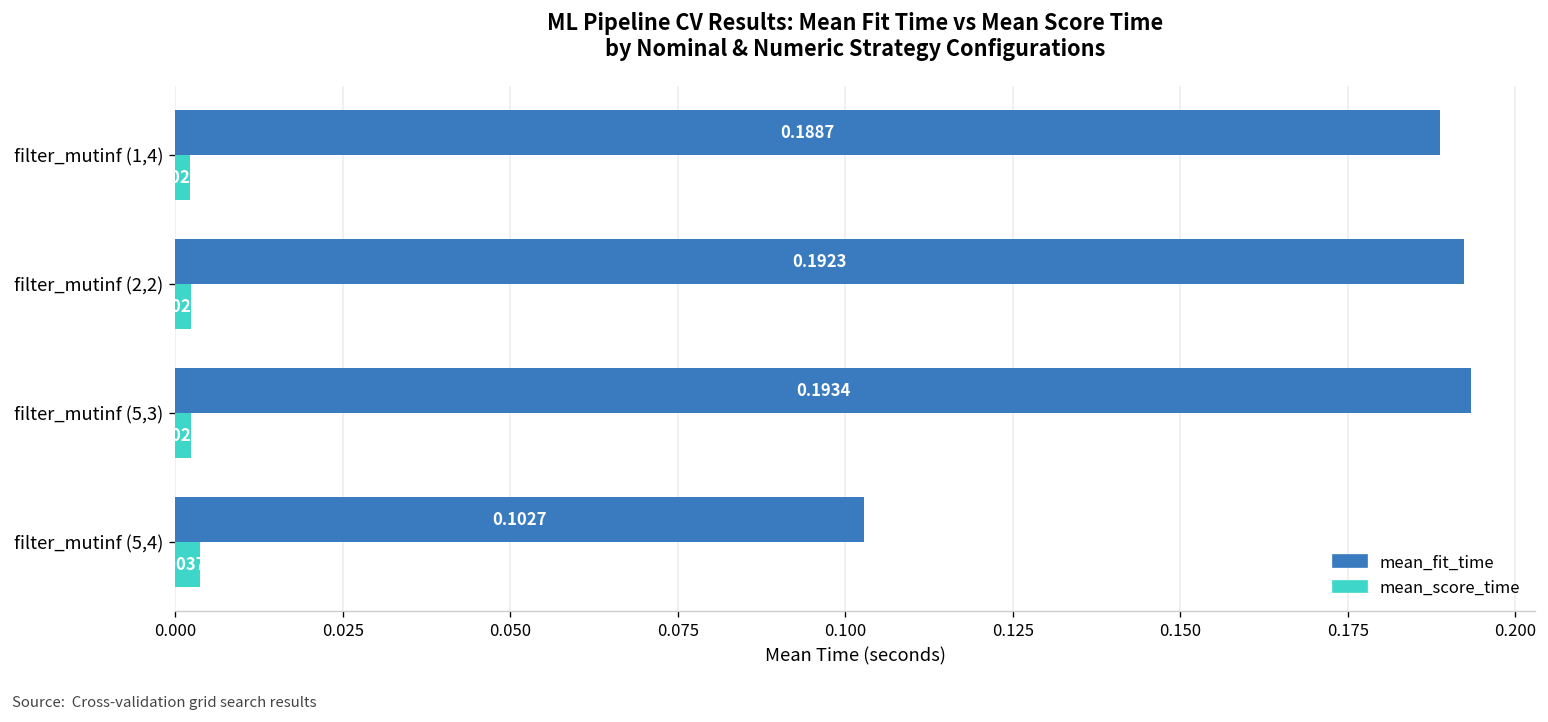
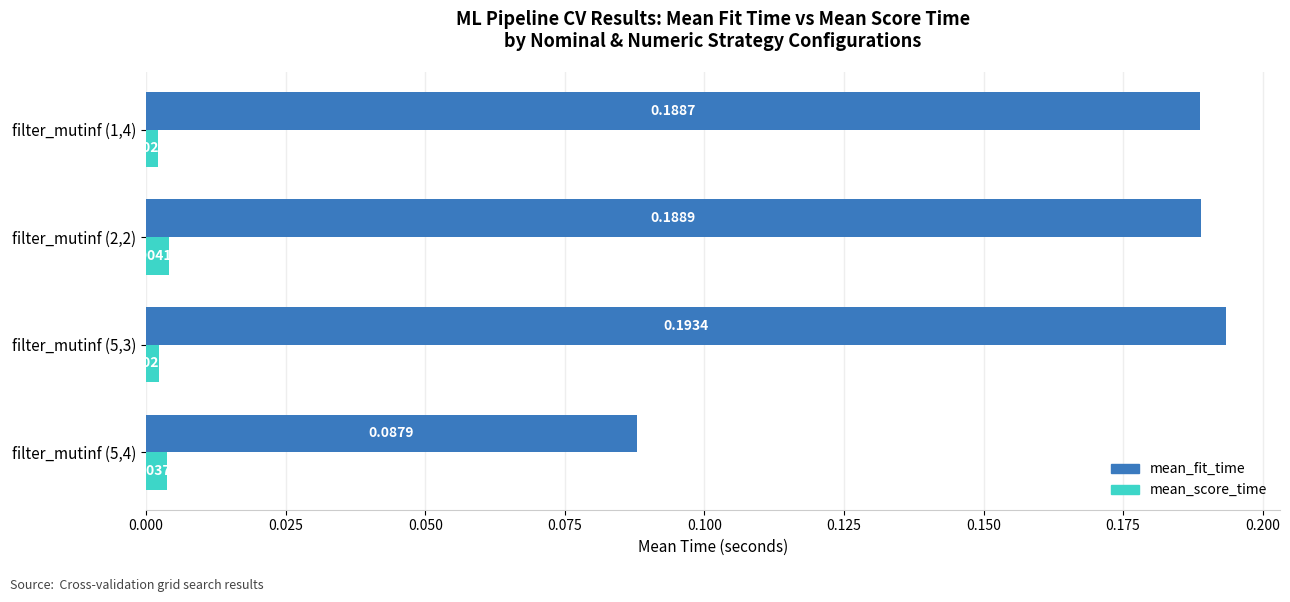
  {
    "mean_fit_time": {
      "filter_mutinf (1,4)": 0.1887,
-     "filter_mutinf (2,2)": 0.1923,
+     "filter_mutinf (2,2)": 0.1889,
      "filter_mutinf (5,3)": 0.1934,
-     "filter_mutinf (5,4)": 0.1027
+     "filter_mutinf (5,4)": 0.0879
    },
    "mean_score_time": {
      "filter_mutinf (1,4)": 0.002,
-     "filter_mutinf (2,2)": 0.002,
+     "filter_mutinf (2,2)": 0.004,
      "filter_mutinf (5,3)": 0.002,
      "filter_mutinf (5,4)": 0.004
    }
  }
